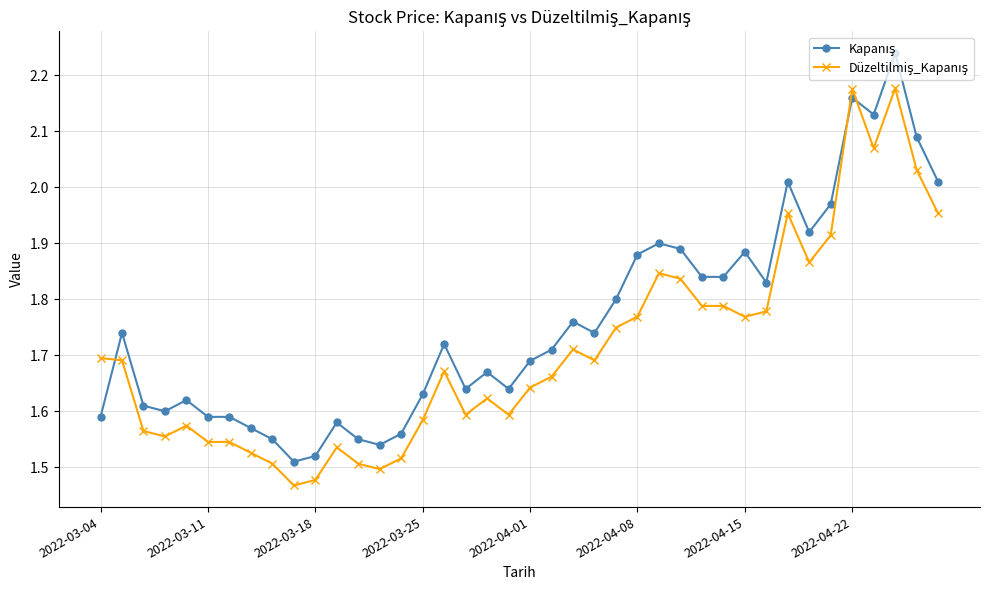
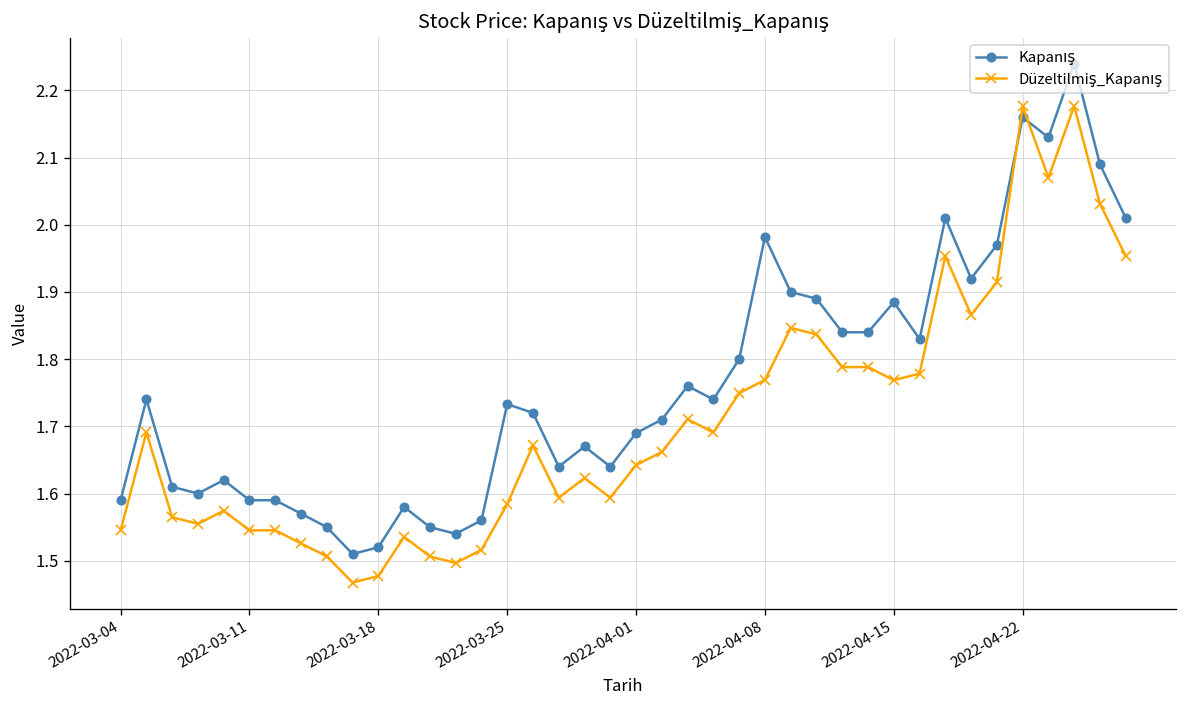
  {
    "Kapanış": {
      "2022-03-04": 1.59,
      "2022-03-11": 1.59,
      "2022-03-18": 1.52,
-     "2022-03-25": 1.63,
+     "2022-03-25": 1.73,
      "2022-04-01": 1.69,
-     "2022-04-08": 1.88,
+     "2022-04-08": 1.98,
      "2022-04-15": 1.88,
      "2022-04-22": 2.16
    },
    "Düzeltilmiş_Kapanış": {
-     "2022-03-04": 1.70,
+     "2022-03-04": 1.55,
      "2022-03-11": 1.55,
      "2022-03-18": 1.48,
      "2022-03-25": 1.58,
      "2022-04-01": 1.64,
      "2022-04-08": 1.77,
      "2022-04-15": 1.77,
      "2022-04-22": 2.18
    }
  }
